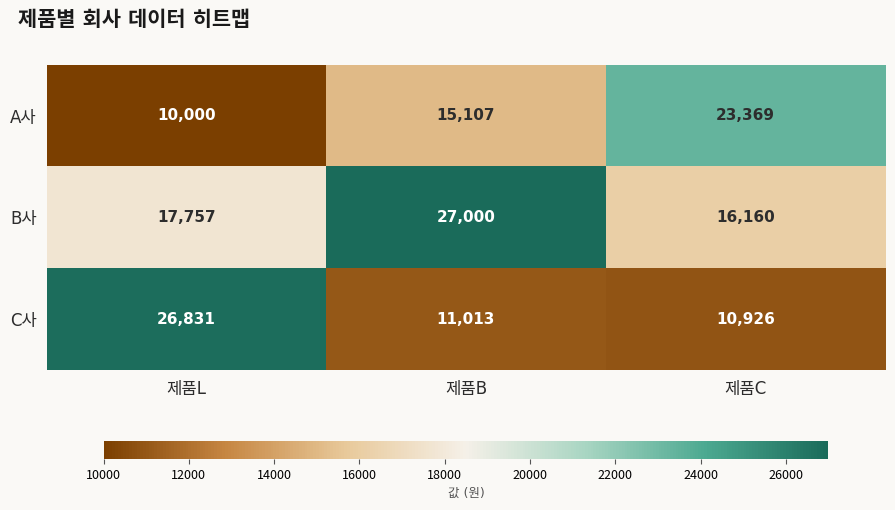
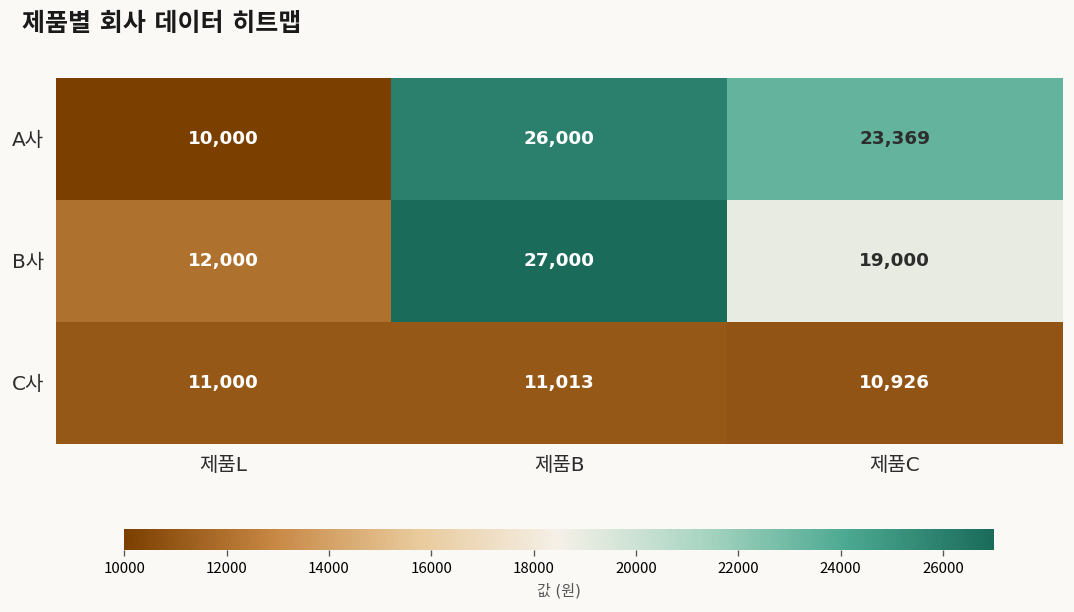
  {
    "A사": {
      "제품L": "10,000",
-     "제품B": "15,107",
+     "제품B": "26,000",
      "제품C": "23,369"
    },
    "B사": {
-     "제품L": "17,757",
+     "제품L": "12,000",
      "제품B": "27,000",
-     "제품C": "16,160"
+     "제품C": "19,000"
    },
    "C사": {
-     "제품L": "26,831",
+     "제품L": "11,000",
      "제품B": "11,013",
      "제품C": "10,926"
    }
  }
